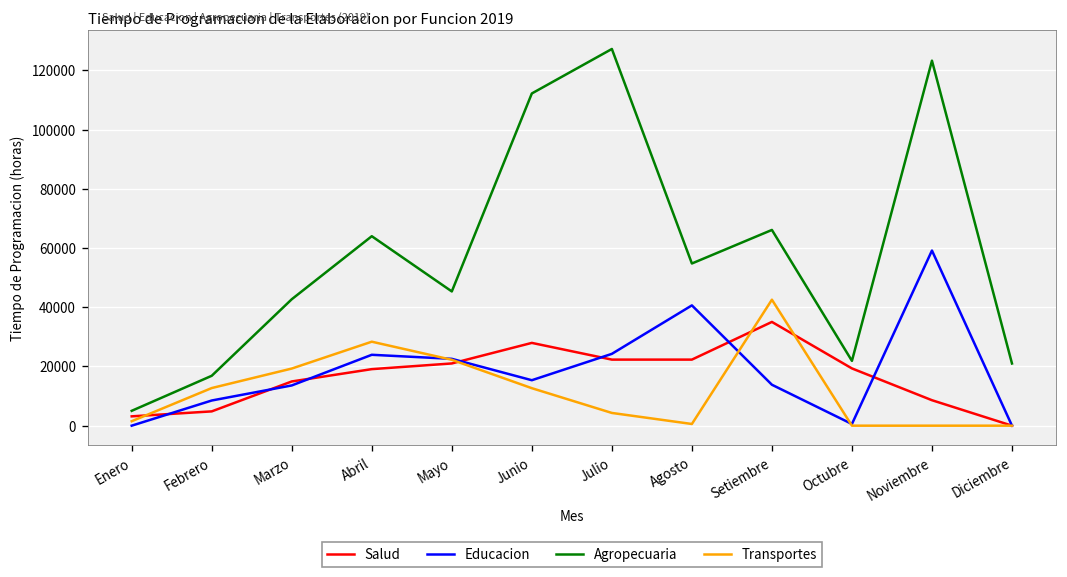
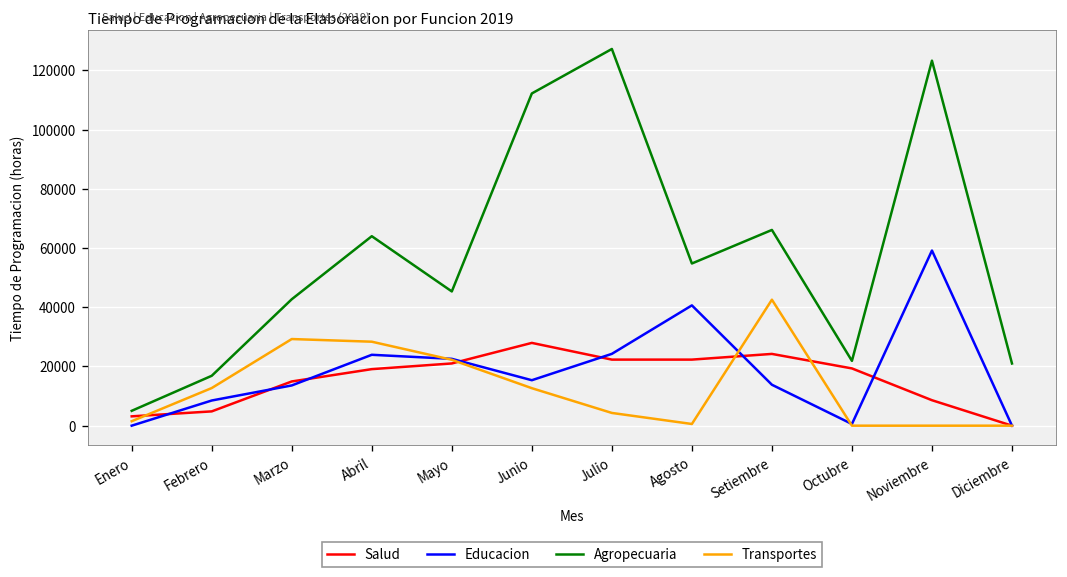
  {
    "Salud": {
      "Enero": 3000,
      "Febrero": 5000,
      "Marzo": 15000,
      "Abril": 19000,
      "Mayo": 21000,
      "Junio": 28000,
      "Julio": 22000,
      "Agosto": 22000,
-     "Setiembre": 35000,
+     "Setiembre": 24000,
      "Octubre": 19000,
      "Noviembre": 9000
    },
    "Educacion": {
      "Enero": 0,
      "Febrero": 9000,
      "Marzo": 14000,
      "Abril": 24000,
      "Junio": 15000,
      "Julio": 24000,
      "Agosto": 41000,
      "Setiembre": 14000,
      "Noviembre": 59000
    },
    "Agropecuaria": {
      "Enero": 5000,
      "Febrero": 17000,
      "Marzo": 43000,
      "Abril": 64000,
      "Mayo": 45000,
      "Junio": 112000,
      "Julio": 127000,
      "Agosto": 55000,
      "Setiembre": 66000,
      "Octubre": 22000,
      "Noviembre": 123000,
      "Diciembre": 21000
    },
    "Transportes": {
      "Enero": 2000,
      "Febrero": 13000,
-     "Marzo": 19000,
+     "Marzo": 29000,
      "Abril": 28000,
      "Junio": 13000,
      "Julio": 4000,
      "Agosto": 1000,
      "Setiembre": 43000,
      "Noviembre": 0
    }
  }
